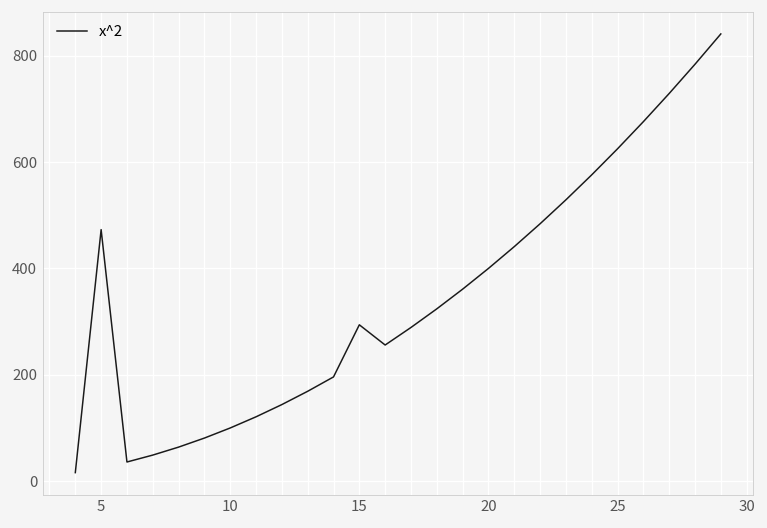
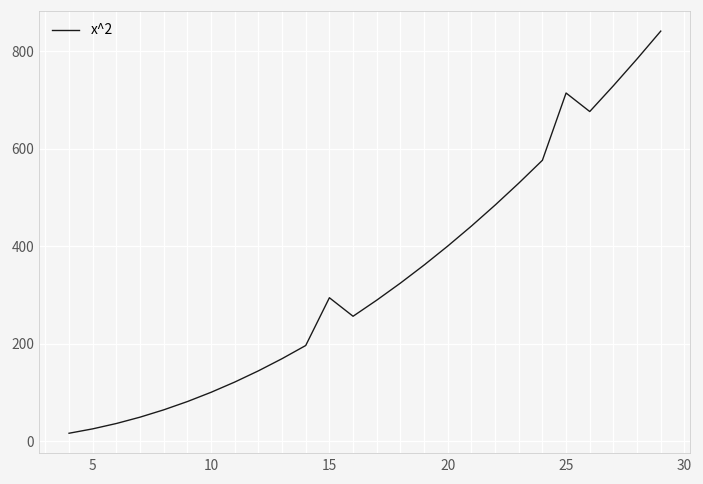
  {
-   "5": 470,
+   "5": 30,
    "10": 100,
    "15": 290,
    "20": 400,
-   "25": 630
+   "25": 710
  }
